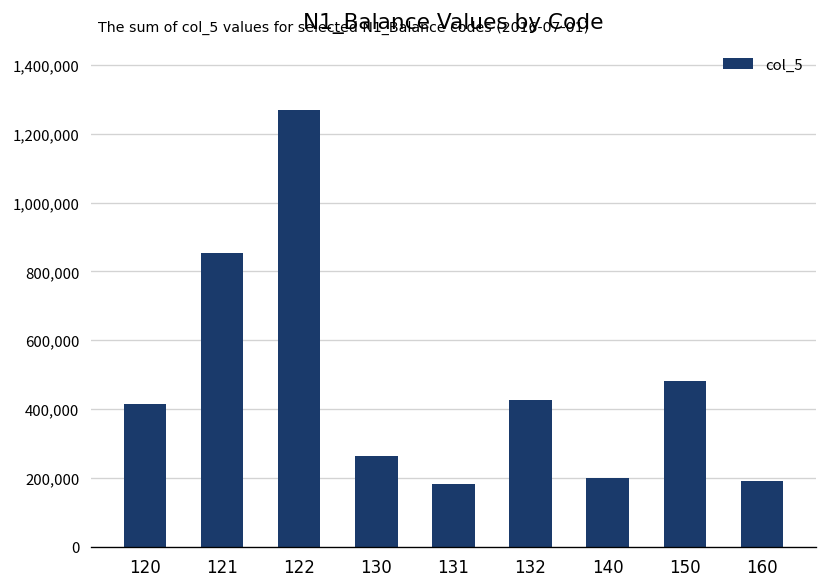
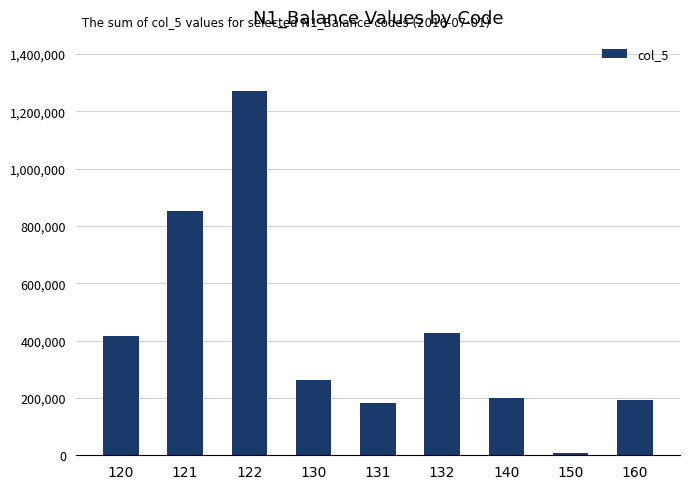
  {
    "120": "420,000",
    "121": "850,000",
    "122": "1,270,000",
    "130": "260,000",
    "131": "180,000",
    "132": "430,000",
    "140": "200,000",
-   "150": "480,000",
+   "150": "10,000",
    "160": "190,000"
  }
